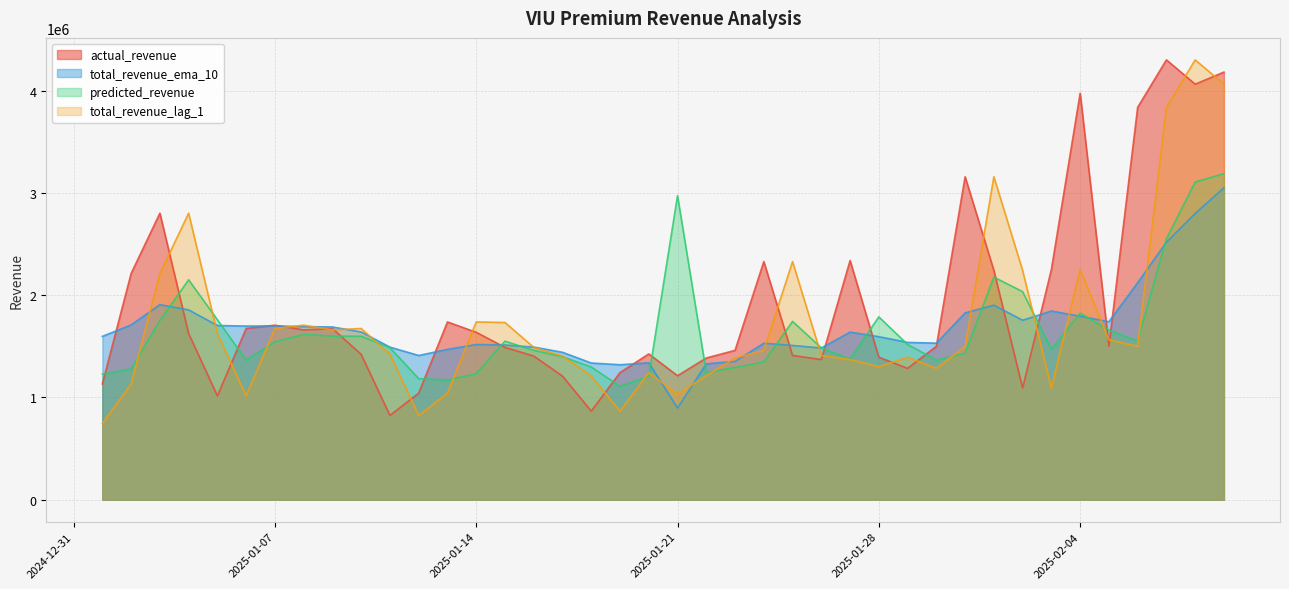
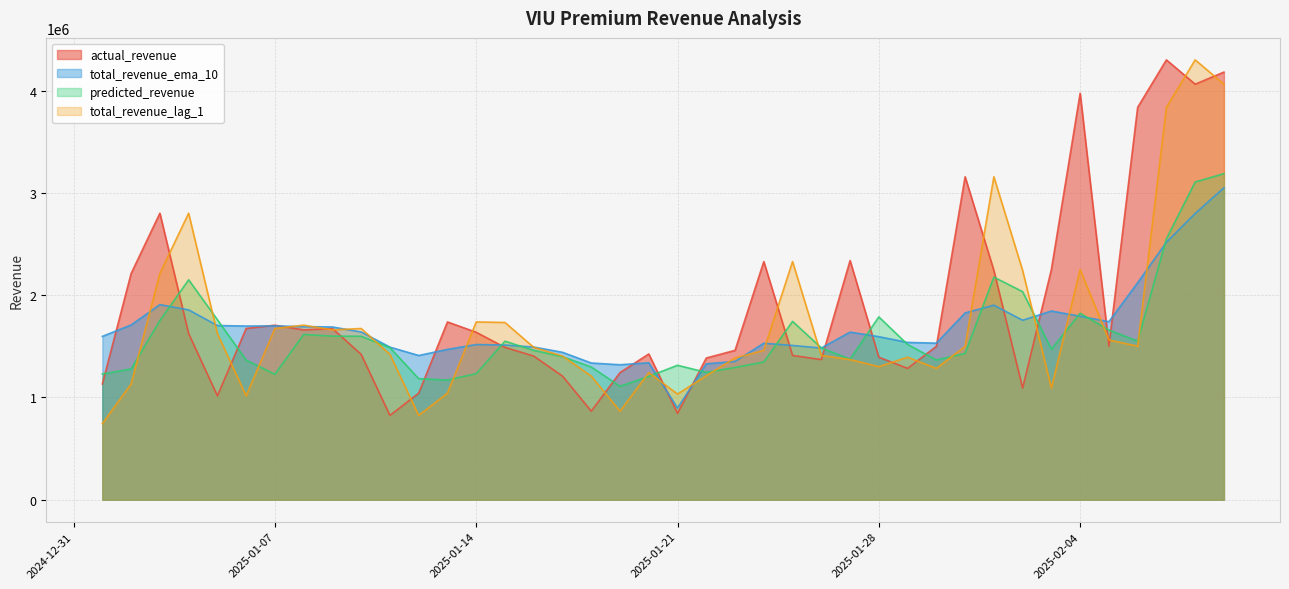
  {
    "actual_revenue": {
      "2025-01-14": 1640000,
-     "2025-01-21": 1210000,
+     "2025-01-21": 850000,
      "2025-01-28": 1390000,
      "2025-02-04": 3980000
    },
    "total_revenue_ema_10": {
      "2025-01-14": 1520000,
      "2025-01-21": 900000,
      "2025-01-28": 1590000,
      "2025-02-04": 1790000
    },
    "predicted_revenue": {
-     "2025-01-07": 1540000,
+     "2025-01-07": 1230000,
      "2025-01-14": 1230000,
-     "2025-01-21": 2970000,
+     "2025-01-21": 1320000,
      "2025-01-28": 1790000,
      "2025-02-04": 1820000
    },
    "total_revenue_lag_1": {
      "2025-01-07": 1680000,
      "2025-01-14": 1740000,
      "2025-01-21": 1030000,
      "2025-01-28": 1300000,
      "2025-02-04": 2250000
    }
  }
